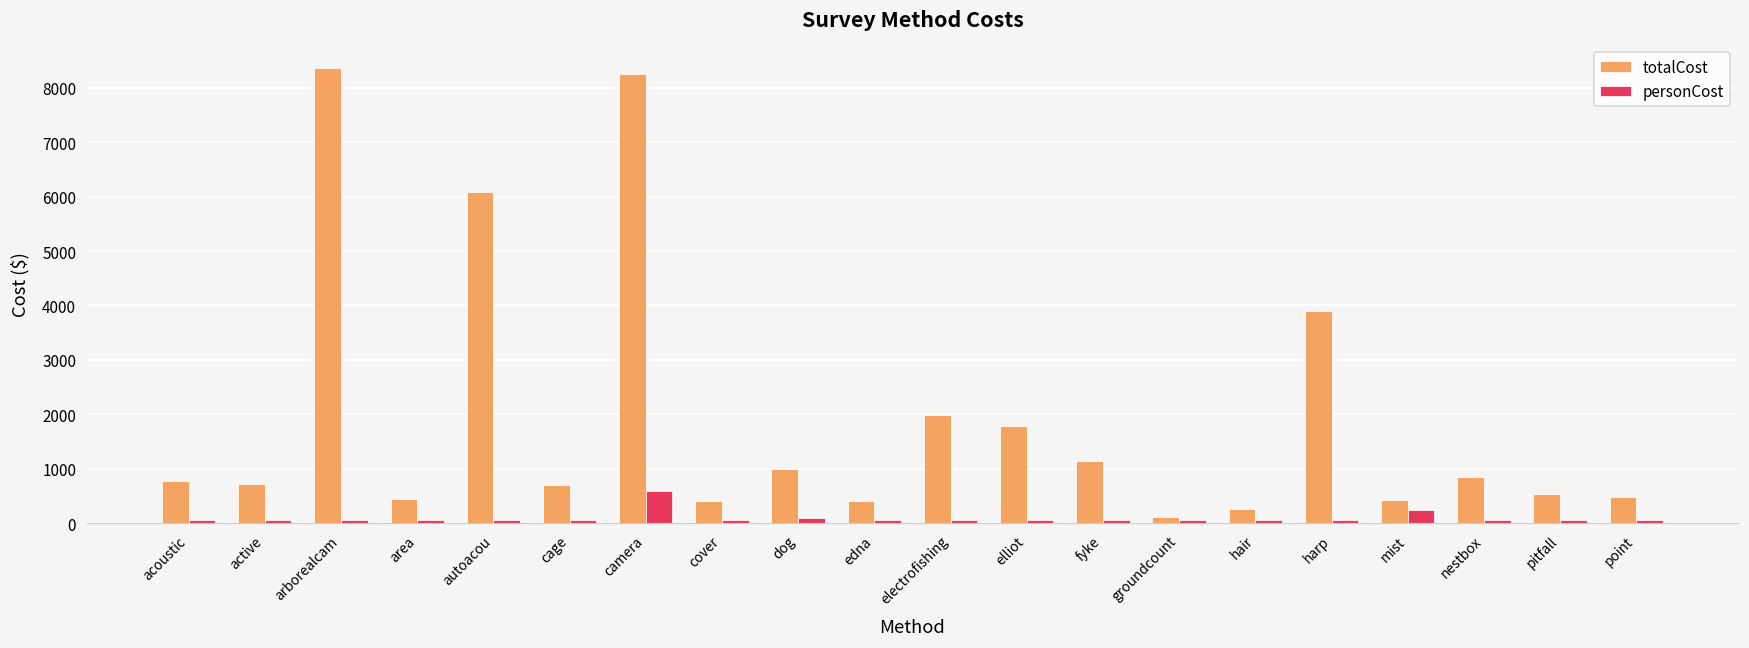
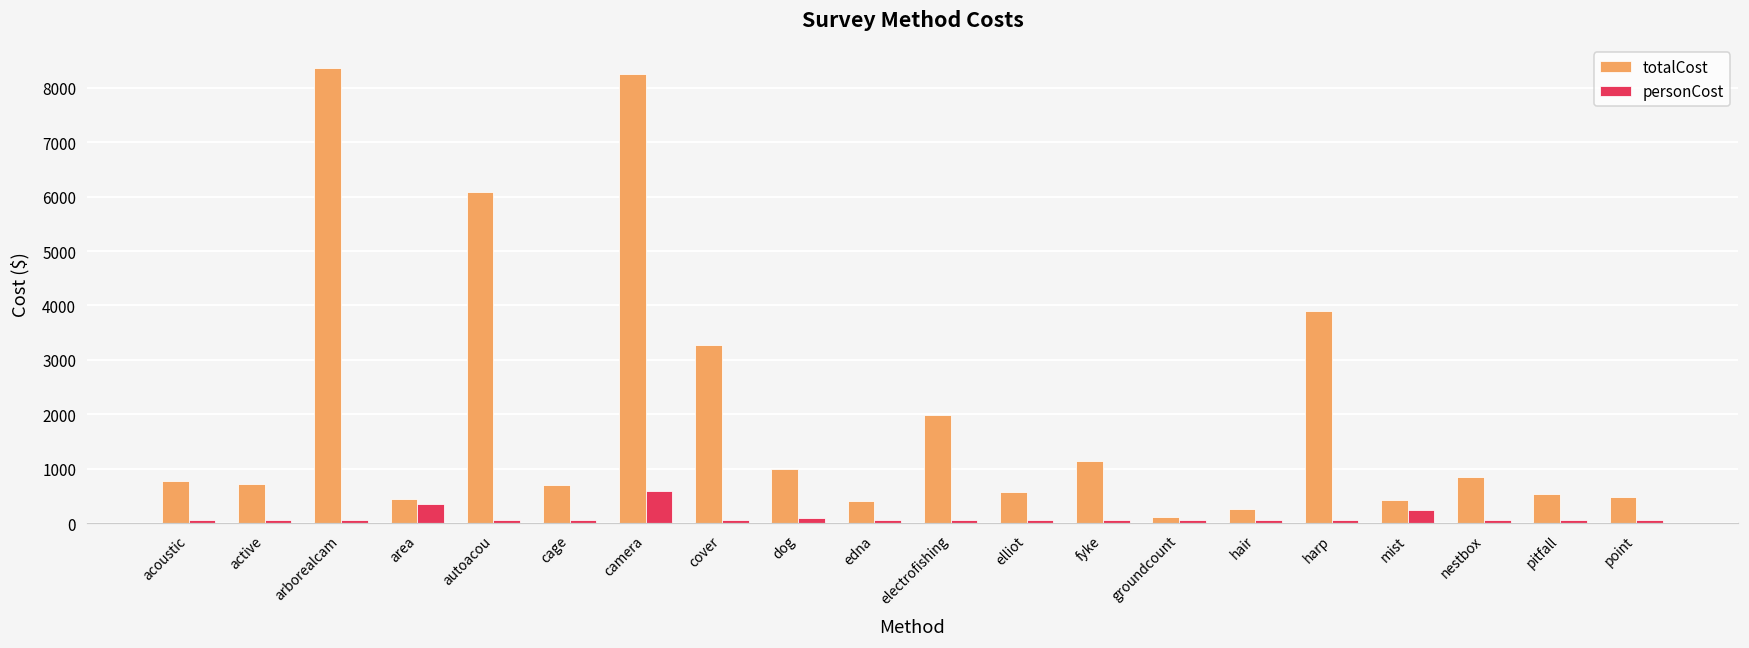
  {
    "totalCost": {
      "acoustic": 800,
      "active": 700,
      "arborealcam": 8400,
      "area": 400,
      "autoacou": 6100,
      "cage": 700,
      "camera": 8300,
-     "cover": 400,
+     "cover": 3300,
      "dog": 1000,
      "edna": 400,
      "electrofishing": 2000,
-     "elliot": 1800,
+     "elliot": 600,
      "fyke": 1100,
      "groundcount": 100,
      "hair": 300,
      "harp": 3900,
      "mist": 400,
      "nestbox": 800,
      "pitfall": 500,
      "point": 500
    },
    "personCost": {
      "acoustic": 100,
      "active": 100,
      "arborealcam": 100,
-     "area": 100,
+     "area": 300,
      "autoacou": 100,
      "cage": 100,
      "camera": 600,
      "cover": 100,
      "dog": 100,
      "edna": 100,
      "electrofishing": 100,
      "elliot": 100,
      "fyke": 100,
      "groundcount": 100,
      "hair": 100,
      "harp": 100,
      "mist": 200,
      "nestbox": 100,
      "pitfall": 100,
      "point": 100
    }
  }
